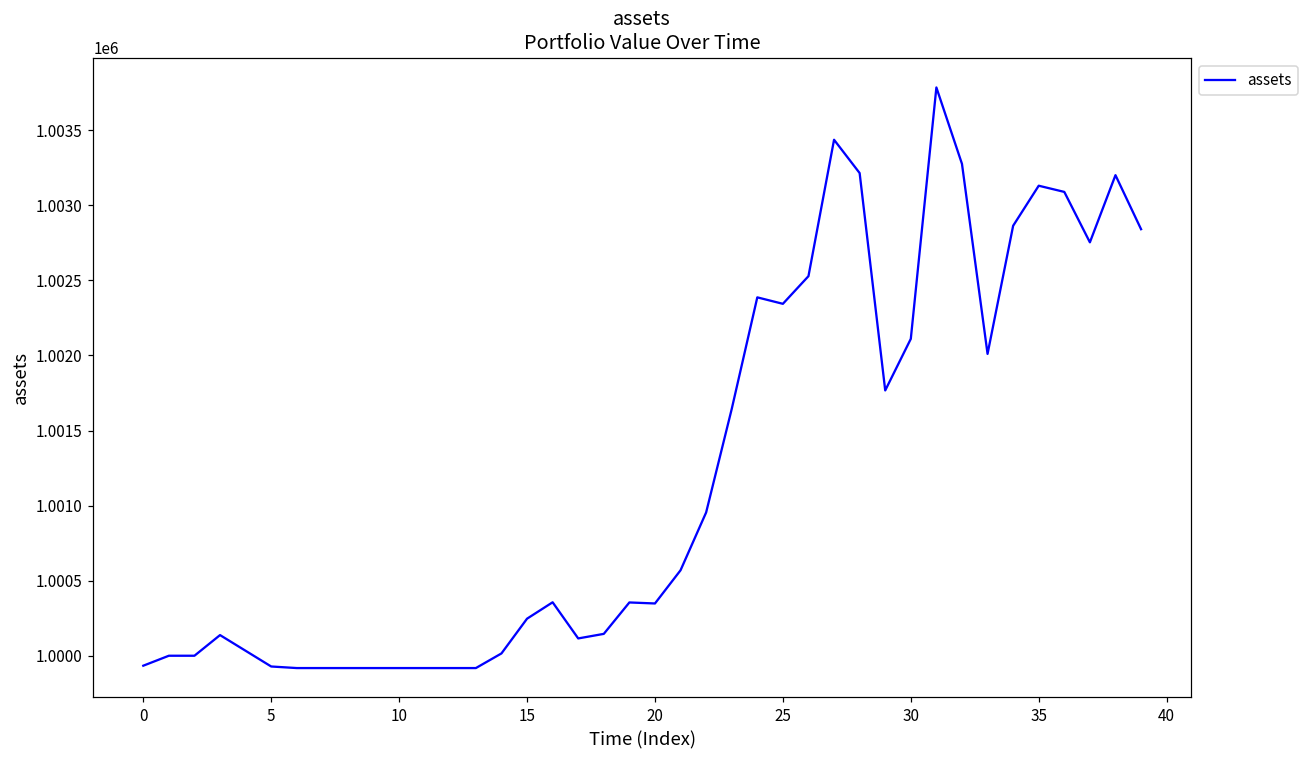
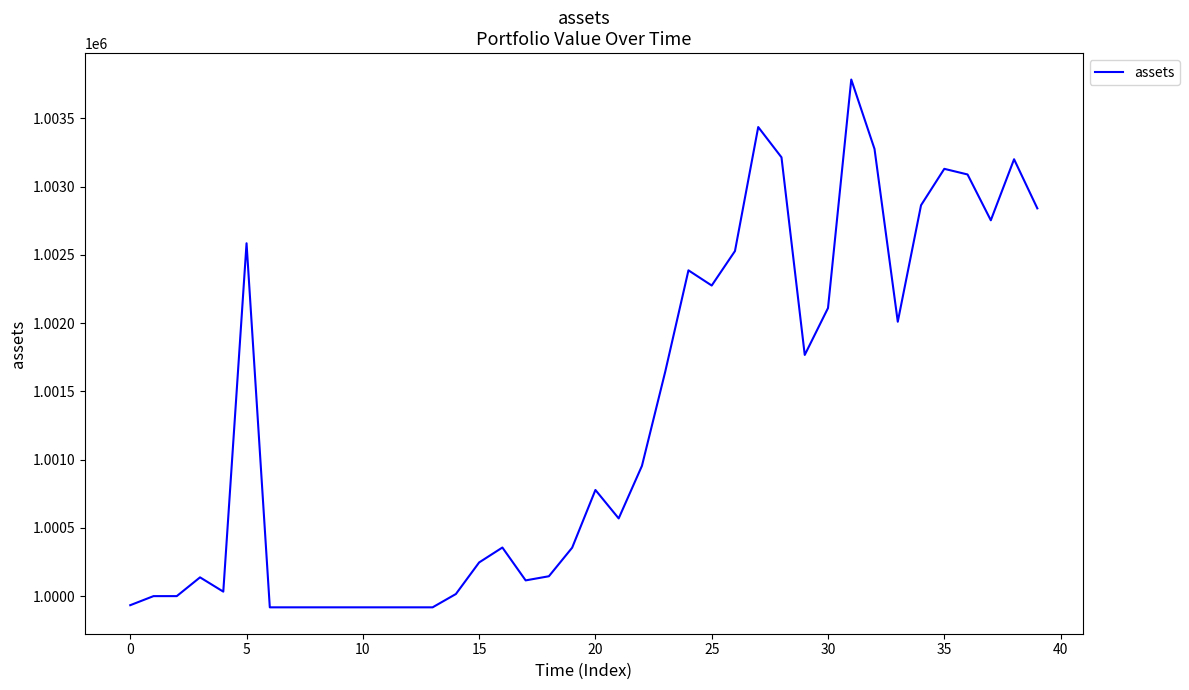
  {
    "0": 999930,
-   "5": 999930,
+   "5": 1002590,
    "10": 999920,
    "15": 1000250,
-   "20": 1000350,
-   "25": 1002340,
+   "20": 1000780,
+   "25": 1002280,
    "30": 1002110,
    "35": 1003130
  }
